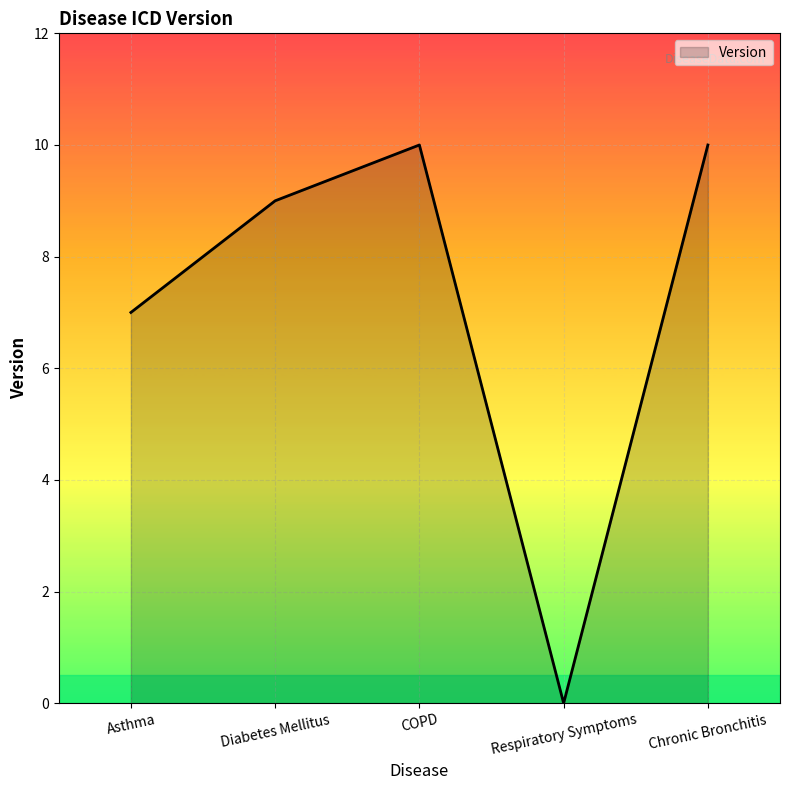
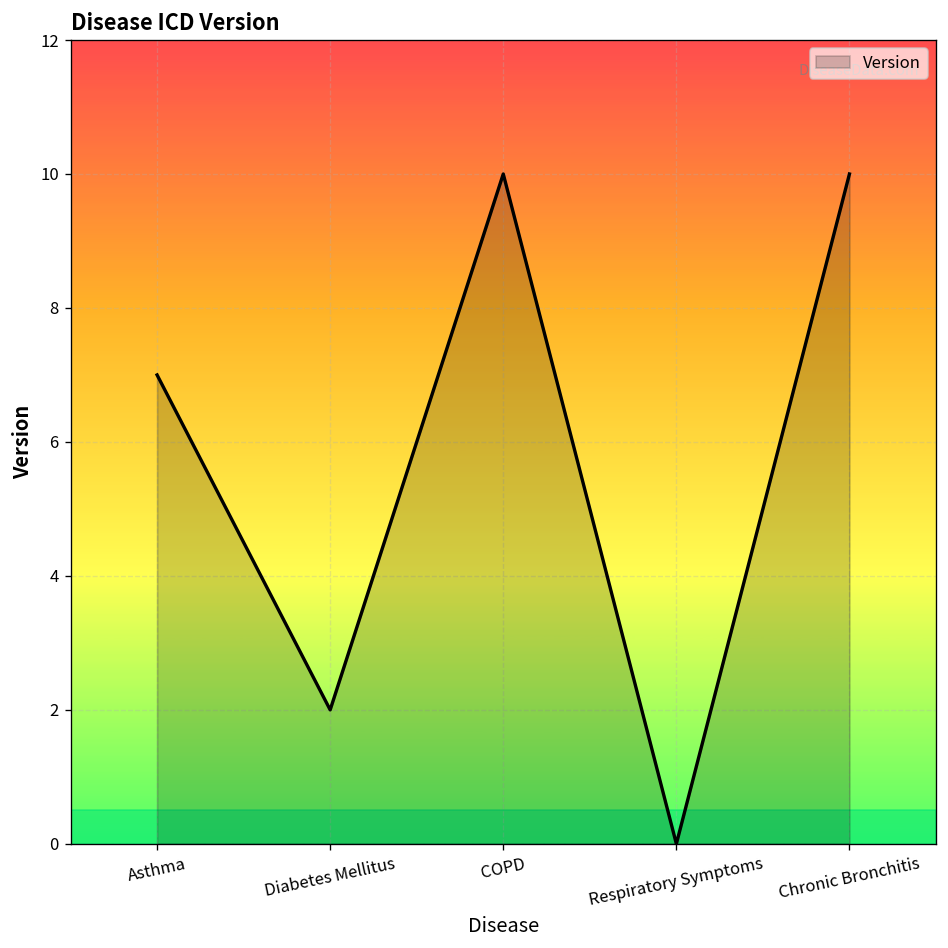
  {
    "Asthma": 7,
-   "Diabetes Mellitus": 9,
+   "Diabetes Mellitus": 2,
    "COPD": 10,
    "Chronic Bronchitis": 10
  }
